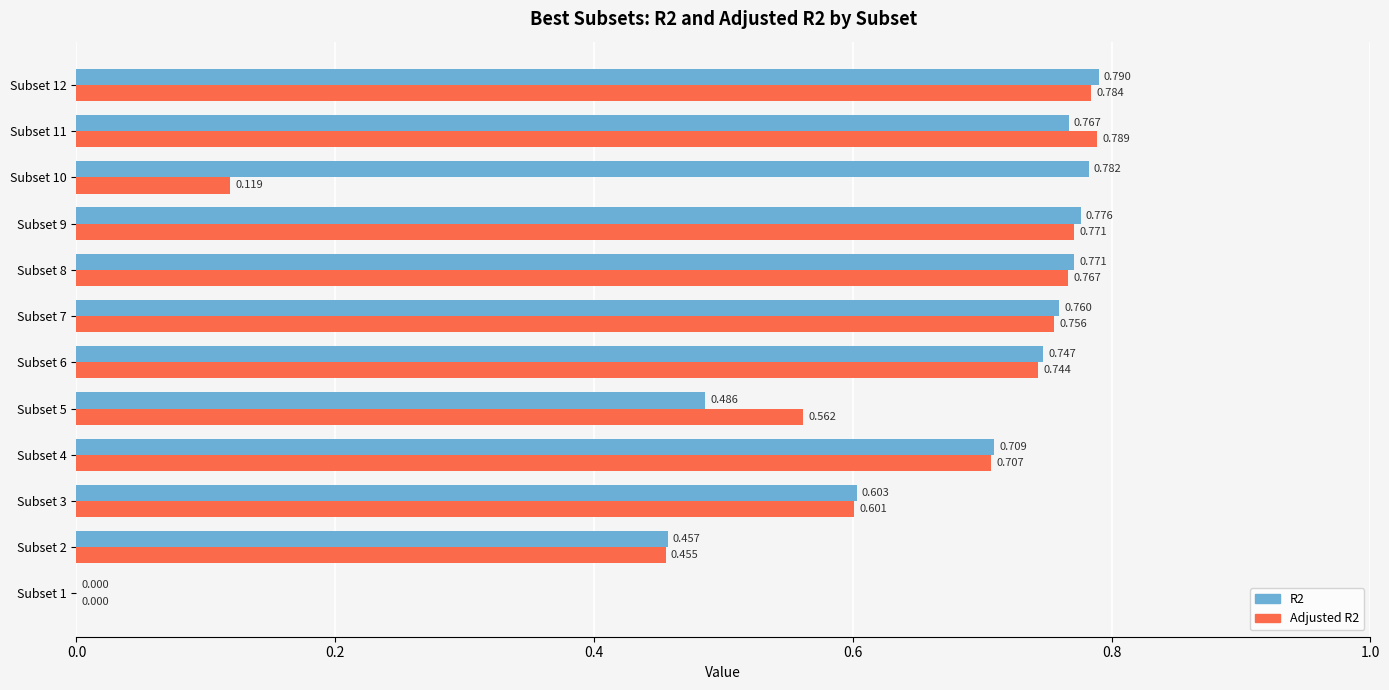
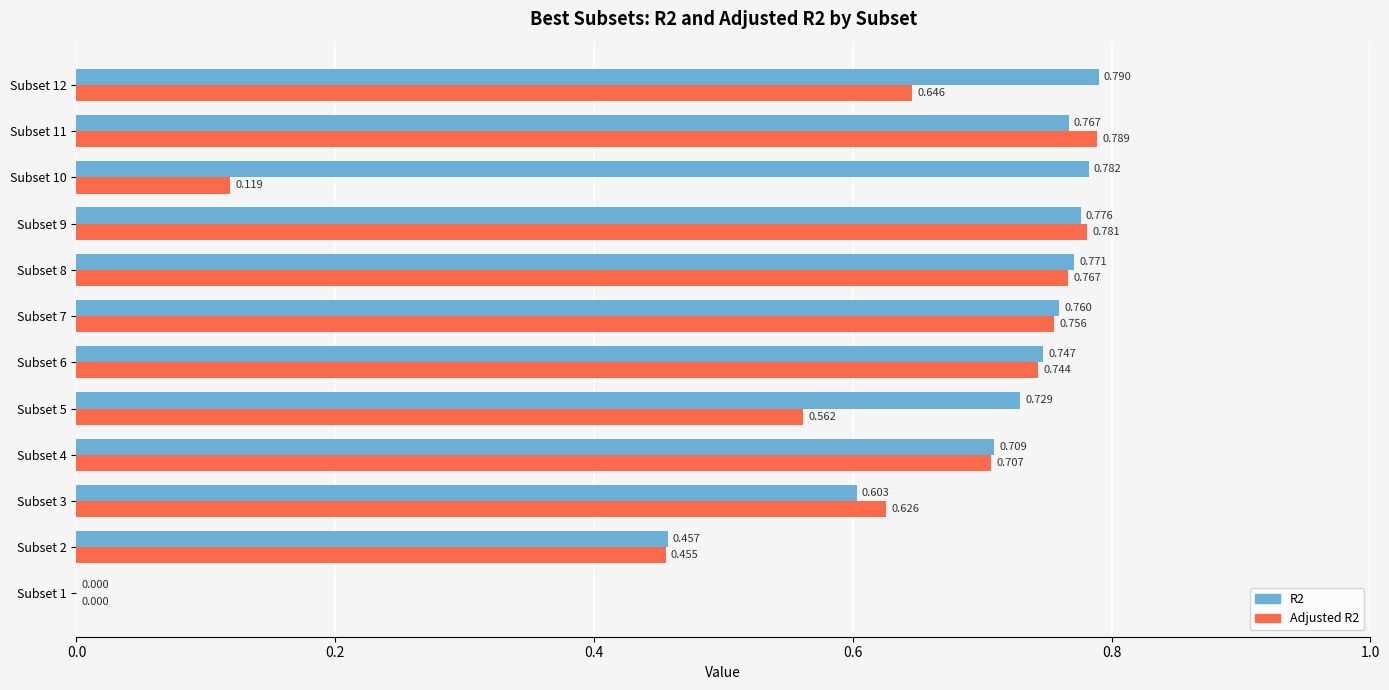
  {
    "R2": {
      "Subset 12": 0.790,
      "Subset 11": 0.767,
      "Subset 10": 0.782,
      "Subset 9": 0.776,
      "Subset 8": 0.771,
      "Subset 7": 0.760,
      "Subset 6": 0.747,
-     "Subset 5": 0.486,
+     "Subset 5": 0.729,
      "Subset 4": 0.709,
      "Subset 3": 0.603,
      "Subset 2": 0.457,
      "Subset 1": 0.000
    },
    "Adjusted R2": {
-     "Subset 12": 0.784,
+     "Subset 12": 0.646,
      "Subset 11": 0.789,
      "Subset 10": 0.119,
-     "Subset 9": 0.771,
+     "Subset 9": 0.781,
      "Subset 8": 0.767,
      "Subset 7": 0.756,
      "Subset 6": 0.744,
      "Subset 5": 0.562,
      "Subset 4": 0.707,
-     "Subset 3": 0.601,
+     "Subset 3": 0.626,
      "Subset 2": 0.455,
      "Subset 1": 0.000
    }
  }
